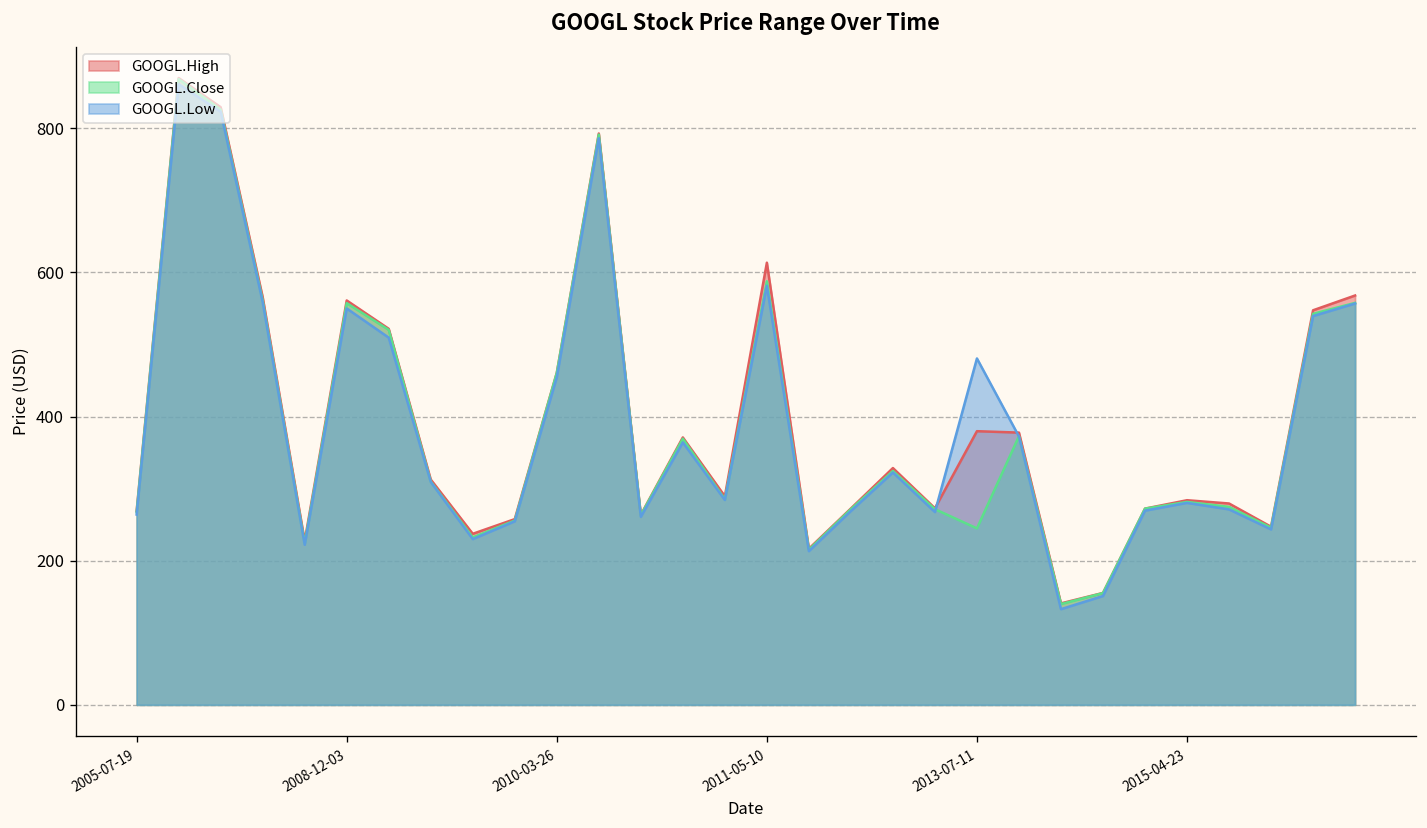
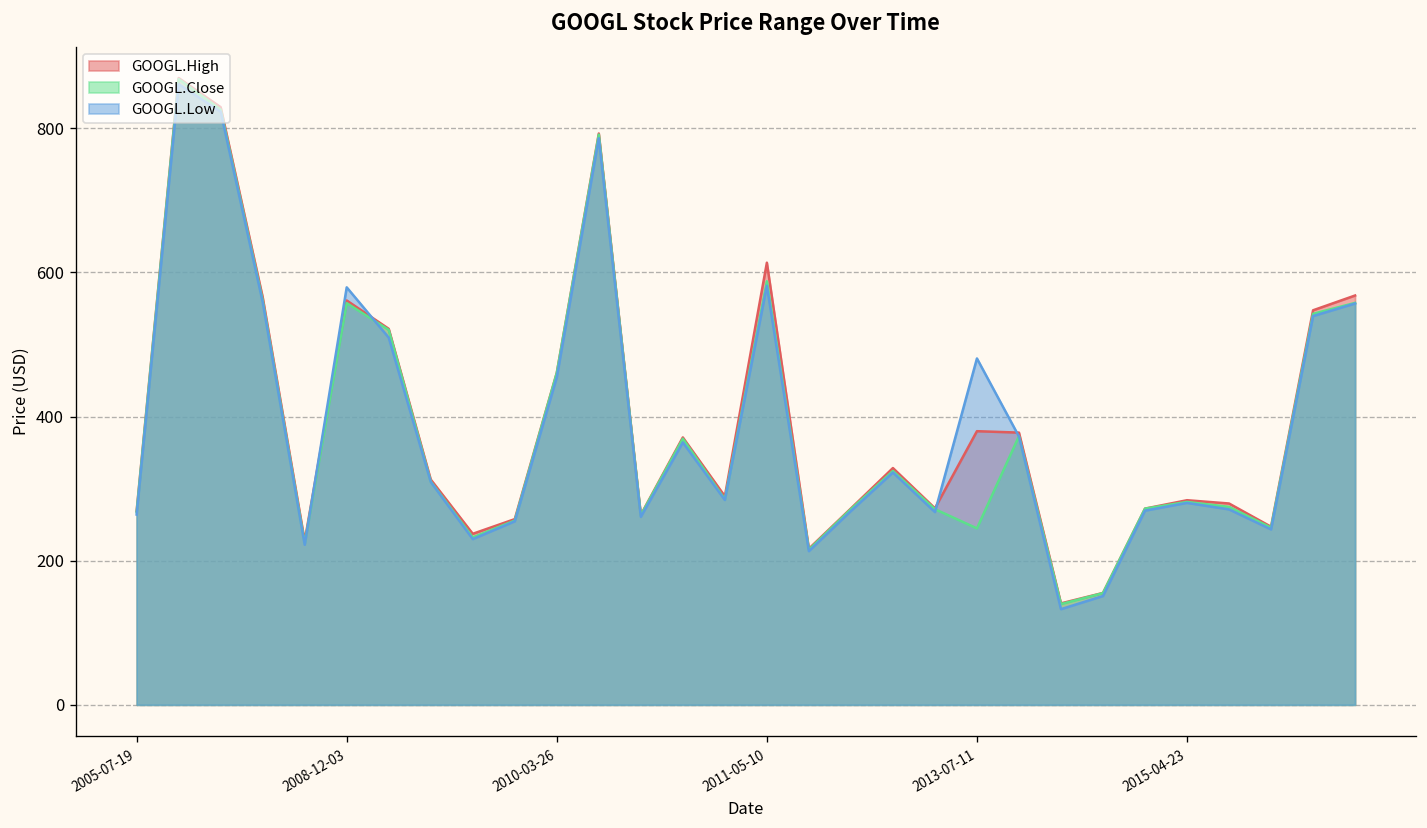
  {
    "GOOGL.High": {
      "2011-05-10": 610,
      "2013-07-11": 380
    },
    "GOOGL.Close": {
      "2011-05-10": 590,
      "2013-07-11": 240
    },
    "GOOGL.Low": {
-     "2008-12-03": 550,
+     "2008-12-03": 580,
      "2010-03-26": 450,
      "2011-05-10": 580,
      "2013-07-11": 480
    }
  }
